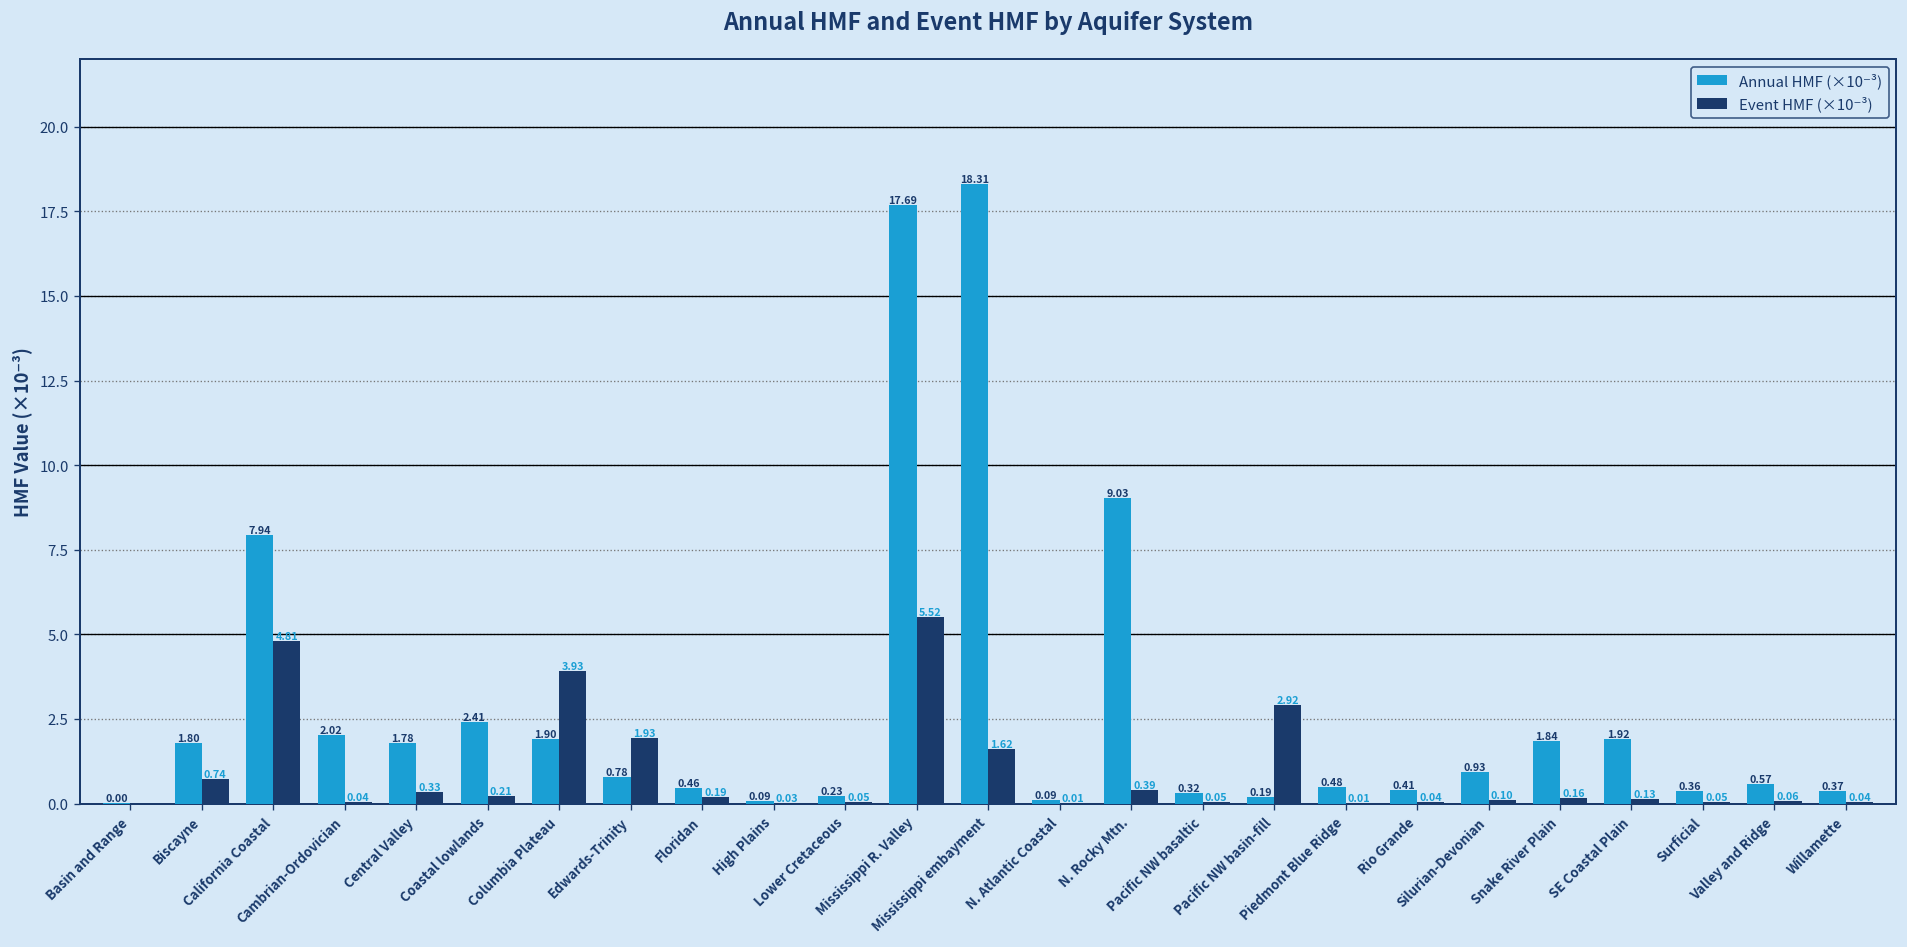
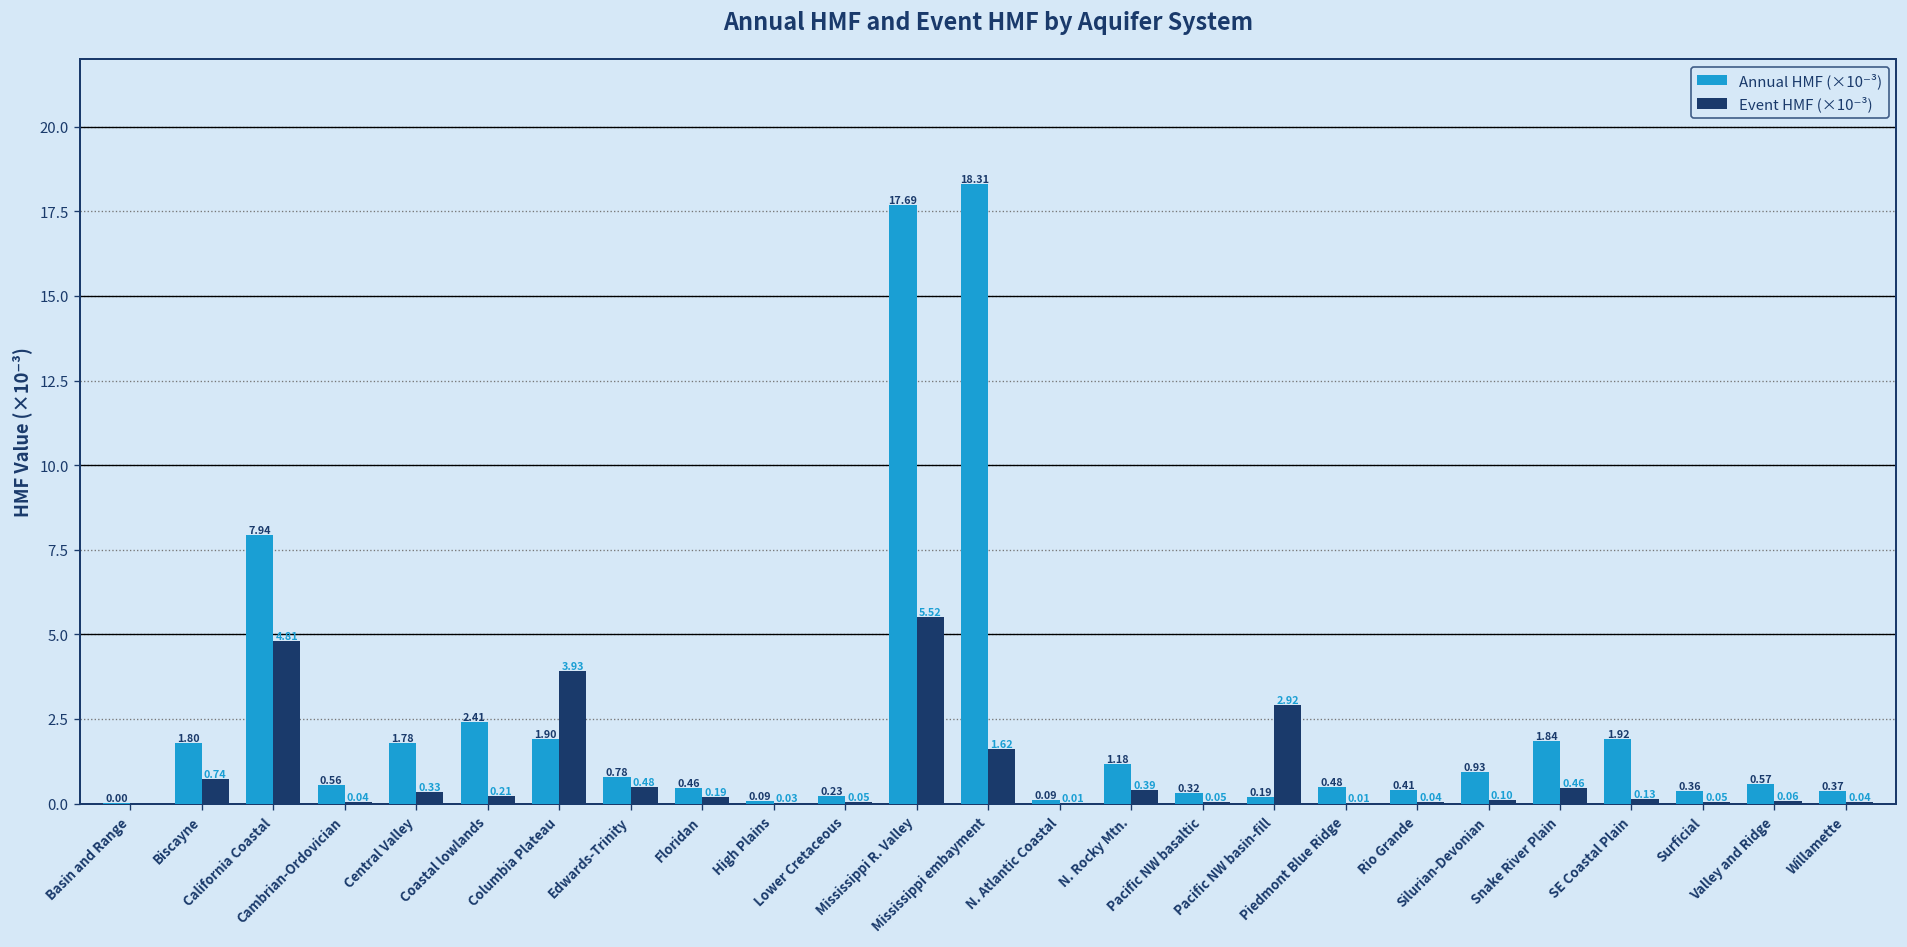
  {
    "Annual HMF (×10⁻³)": {
      "Basin and Range": 0.00,
      "Biscayne": 1.80,
      "California Coastal": 7.94,
-     "Cambrian-Ordovician": 2.02,
+     "Cambrian-Ordovician": 0.56,
      "Central Valley": 1.78,
      "Coastal lowlands": 2.41,
      "Columbia Plateau": 1.90,
      "Edwards-Trinity": 0.78,
      "Floridan": 0.46,
      "High Plains": 0.09,
      "Lower Cretaceous": 0.23,
      "Mississippi R. Valley": 17.69,
      "Mississippi embayment": 18.31,
      "N. Atlantic Coastal": 0.09,
-     "N. Rocky Mtn.": 9.03,
+     "N. Rocky Mtn.": 1.18,
      "Pacific NW basaltic": 0.32,
      "Pacific NW basin-fill": 0.19,
      "Piedmont Blue Ridge": 0.48,
      "Rio Grande": 0.41,
      "Silurian-Devonian": 0.93,
      "Snake River Plain": 1.84,
      "SE Coastal Plain": 1.92,
      "Surficial": 0.36,
      "Valley and Ridge": 0.57,
      "Willamette": 0.37
    },
    "Event HMF (×10⁻³)": {
      "Biscayne": 0.74,
      "California Coastal": 4.81,
      "Cambrian-Ordovician": 0.04,
      "Central Valley": 0.33,
      "Coastal lowlands": 0.21,
      "Columbia Plateau": 3.93,
-     "Edwards-Trinity": 1.93,
+     "Edwards-Trinity": 0.48,
      "Floridan": 0.19,
      "High Plains": 0.03,
      "Lower Cretaceous": 0.05,
      "Mississippi R. Valley": 5.52,
      "Mississippi embayment": 1.62,
      "N. Atlantic Coastal": 0.01,
      "N. Rocky Mtn.": 0.39,
      "Pacific NW basaltic": 0.05,
      "Pacific NW basin-fill": 2.92,
      "Piedmont Blue Ridge": 0.01,
      "Rio Grande": 0.04,
      "Silurian-Devonian": 0.10,
-     "Snake River Plain": 0.16,
+     "Snake River Plain": 0.46,
      "SE Coastal Plain": 0.13,
      "Surficial": 0.05,
      "Valley and Ridge": 0.06,
      "Willamette": 0.04
    }
  }
